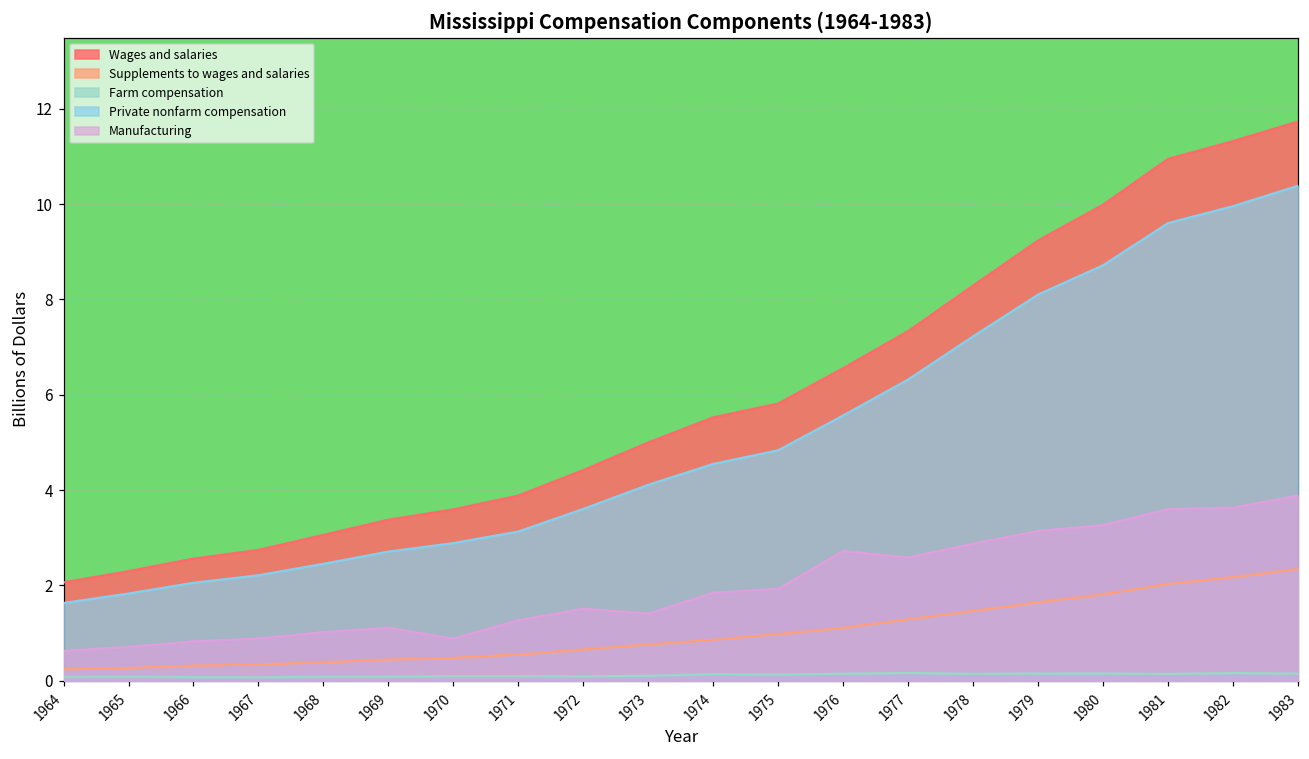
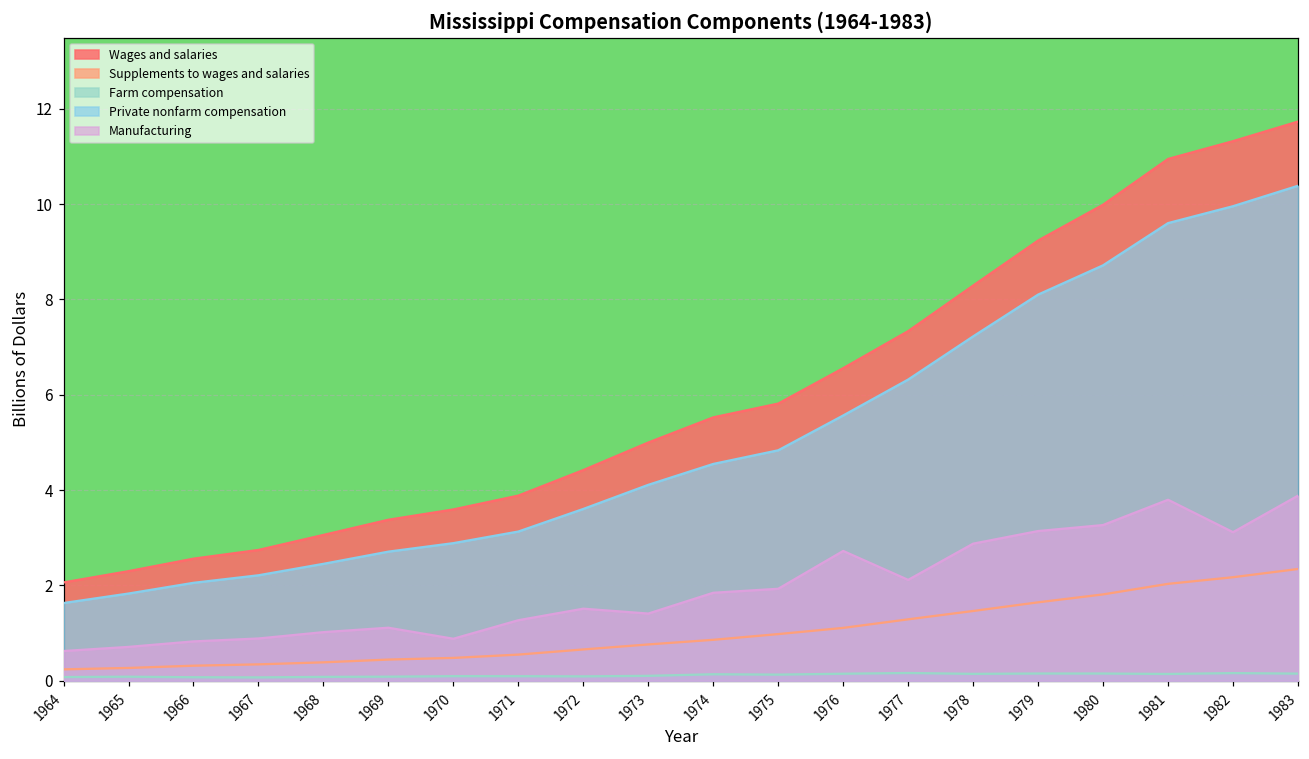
  {
    "Manufacturing": {
      "1964": 0.6,
      "1965": 0.7,
      "1966": 0.8,
      "1967": 0.9,
      "1968": 1.0,
      "1969": 1.1,
      "1970": 0.9,
      "1971": 1.3,
      "1972": 1.5,
      "1973": 1.4,
      "1974": 1.8,
      "1975": 1.9,
      "1976": 2.7,
-     "1977": 2.6,
+     "1977": 2.1,
      "1978": 2.9,
      "1979": 3.1,
      "1980": 3.3,
-     "1981": 3.6,
-     "1982": 3.6,
+     "1981": 3.8,
+     "1982": 3.1,
      "1983": 3.9
    }
  }
